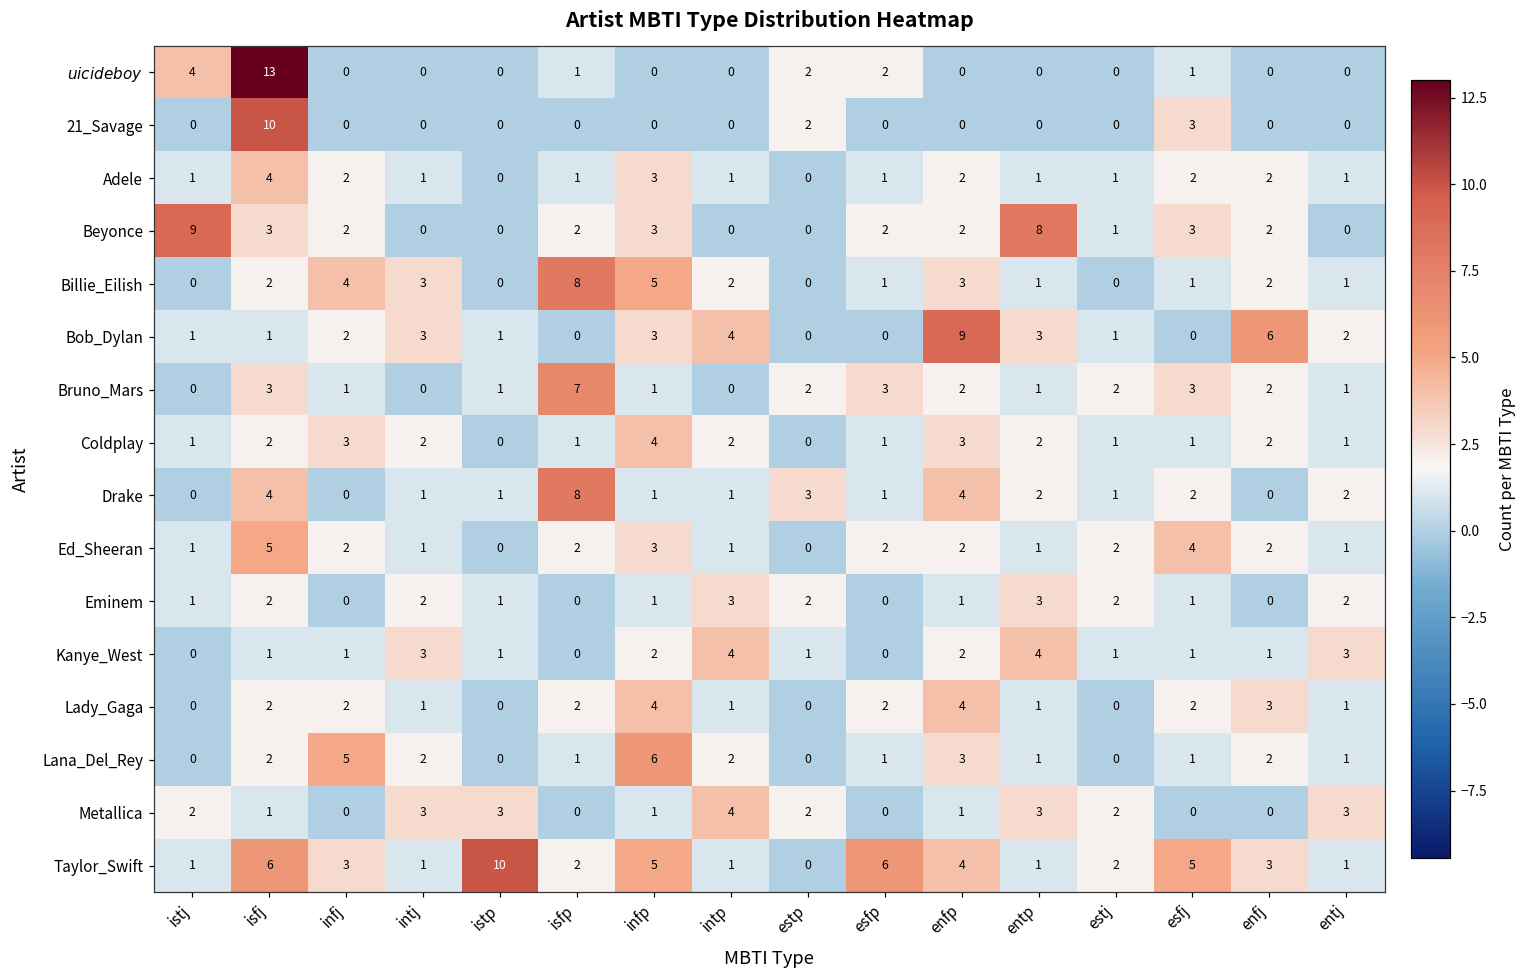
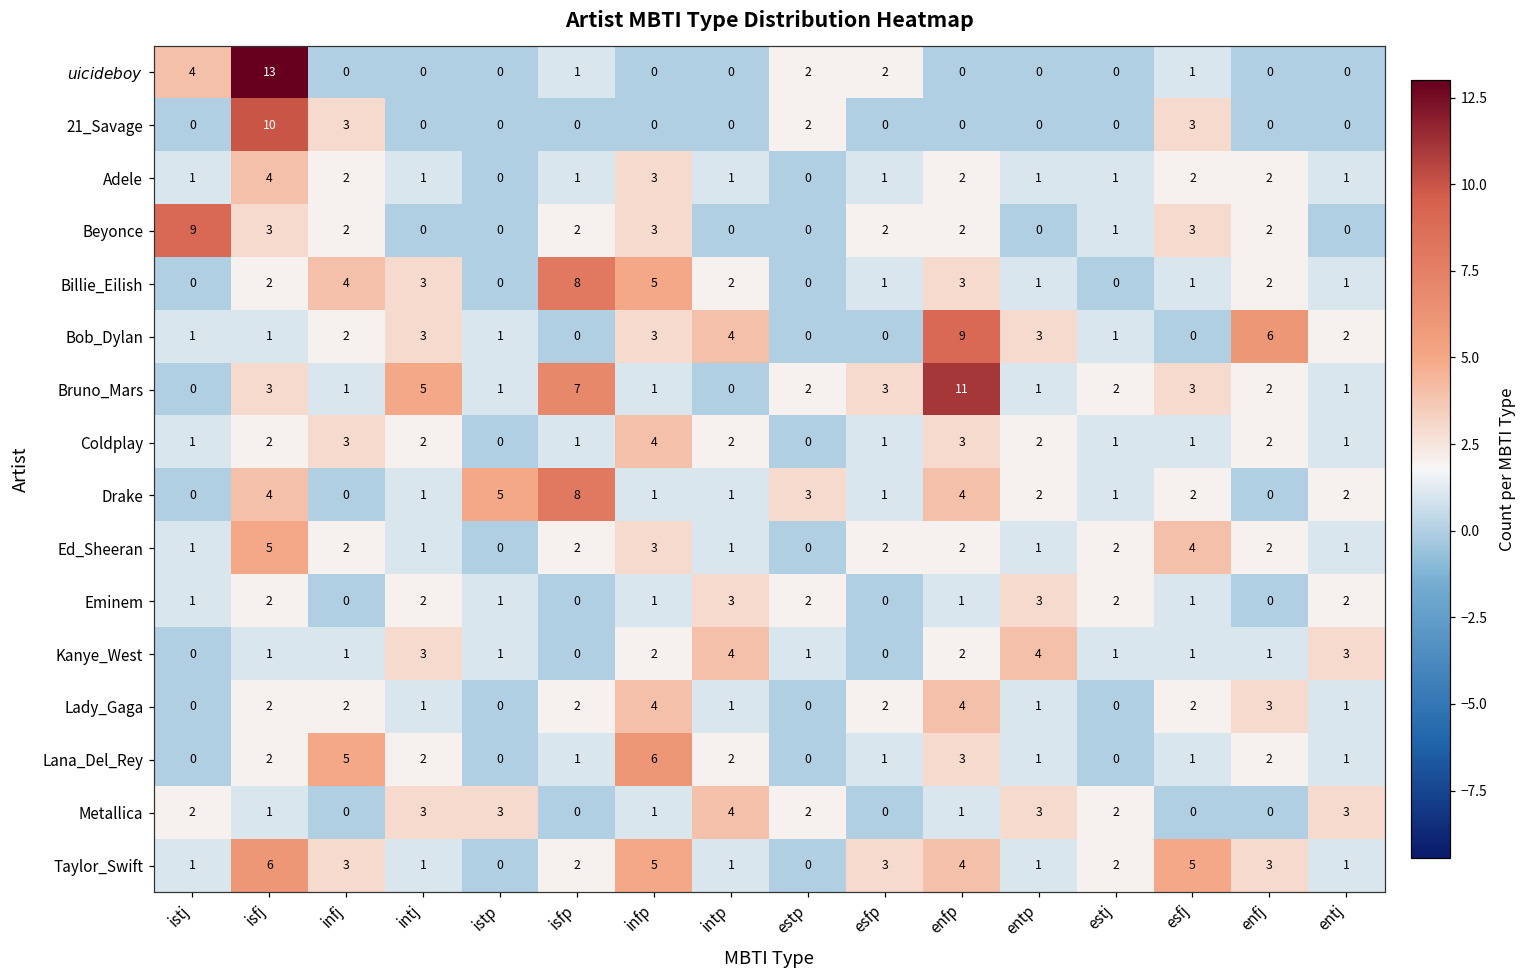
  {
    "21_Savage": {
      "istj": 0,
      "isfj": 10,
-     "infj": 0,
+     "infj": 3,
      "intj": 0,
      "istp": 0,
      "isfp": 0,
      "infp": 0,
      "intp": 0,
      "estp": 2,
      "esfp": 0,
      "enfp": 0,
      "entp": 0,
      "estj": 0,
      "esfj": 3,
      "enfj": 0,
      "entj": 0
    },
    "Beyonce": {
      "istj": 9,
      "isfj": 3,
      "infj": 2,
      "intj": 0,
      "istp": 0,
      "isfp": 2,
      "infp": 3,
      "intp": 0,
      "estp": 0,
      "esfp": 2,
      "enfp": 2,
-     "entp": 8,
+     "entp": 0,
      "estj": 1,
      "esfj": 3,
      "enfj": 2,
      "entj": 0
    },
    "Bruno_Mars": {
      "istj": 0,
      "isfj": 3,
      "infj": 1,
-     "intj": 0,
+     "intj": 5,
      "istp": 1,
      "isfp": 7,
      "infp": 1,
      "intp": 0,
      "estp": 2,
      "esfp": 3,
-     "enfp": 2,
+     "enfp": 11,
      "entp": 1,
      "estj": 2,
      "esfj": 3,
      "enfj": 2,
      "entj": 1
    },
    "Drake": {
      "istj": 0,
      "isfj": 4,
      "infj": 0,
      "intj": 1,
-     "istp": 1,
+     "istp": 5,
      "isfp": 8,
      "infp": 1,
      "intp": 1,
      "estp": 3,
      "esfp": 1,
      "enfp": 4,
      "entp": 2,
      "estj": 1,
      "esfj": 2,
      "enfj": 0,
      "entj": 2
    },
    "Taylor_Swift": {
      "istj": 1,
      "isfj": 6,
      "infj": 3,
      "intj": 1,
-     "istp": 10,
+     "istp": 0,
      "isfp": 2,
      "infp": 5,
      "intp": 1,
      "estp": 0,
-     "esfp": 6,
+     "esfp": 3,
      "enfp": 4,
      "entp": 1,
      "estj": 2,
      "esfj": 5,
      "enfj": 3,
      "entj": 1
    }
  }
